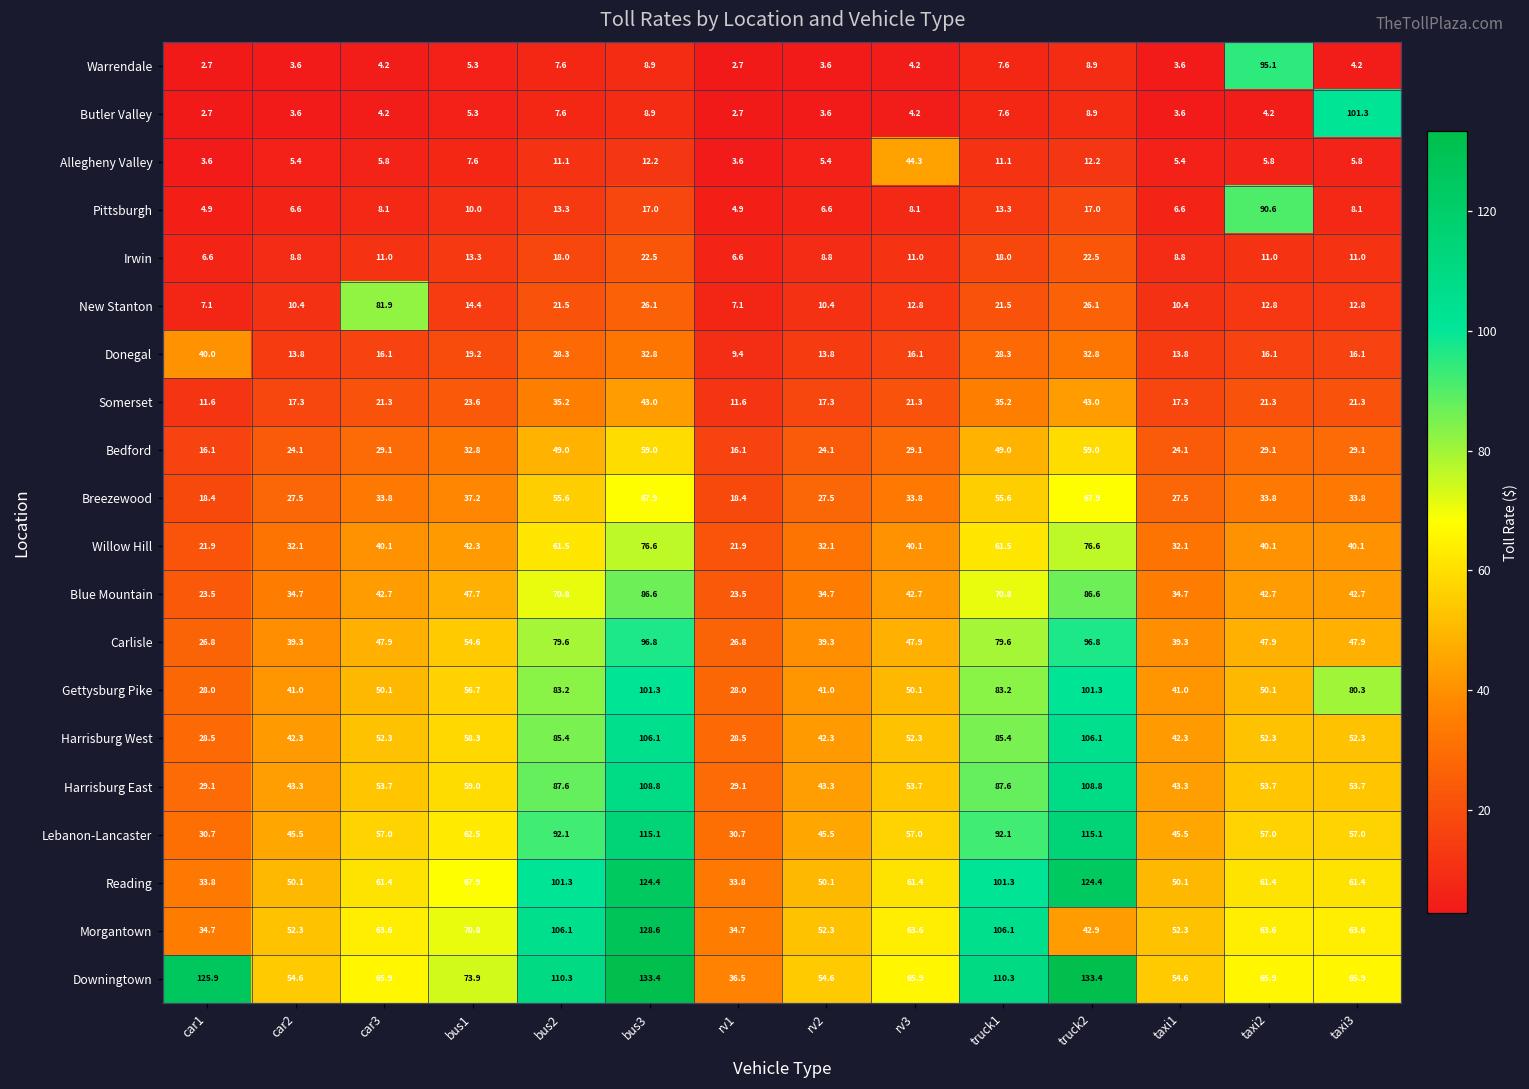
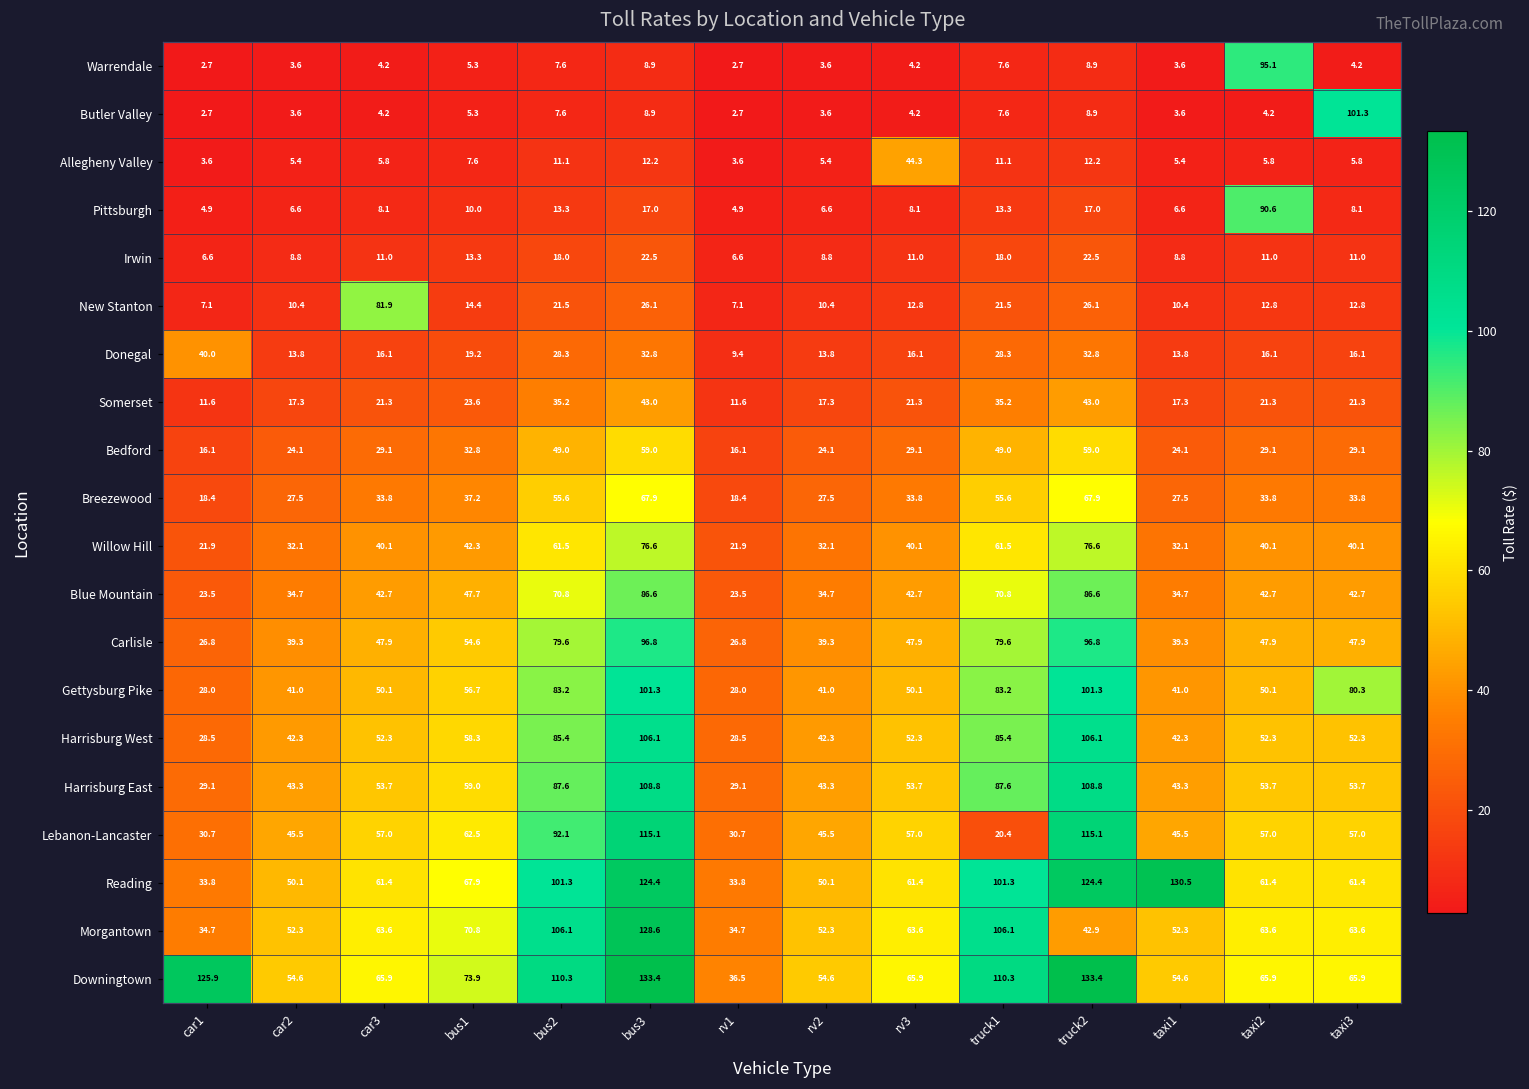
  {
    "Lebanon-Lancaster": {
      "car1": 30.7,
      "car2": 45.5,
      "car3": 57.0,
      "bus1": 62.5,
      "bus2": 92.1,
      "bus3": 115.1,
      "rv1": 30.7,
      "rv2": 45.5,
      "rv3": 57.0,
-     "truck1": 92.1,
+     "truck1": 20.4,
      "truck2": 115.1,
      "taxi1": 45.5,
      "taxi2": 57.0,
      "taxi3": 57.0
    },
    "Reading": {
      "car1": 33.8,
      "car2": 50.1,
      "car3": 61.4,
      "bus1": 67.9,
      "bus2": 101.3,
      "bus3": 124.4,
      "rv1": 33.8,
      "rv2": 50.1,
      "rv3": 61.4,
      "truck1": 101.3,
      "truck2": 124.4,
-     "taxi1": 50.1,
+     "taxi1": 130.5,
      "taxi2": 61.4,
      "taxi3": 61.4
    }
  }
